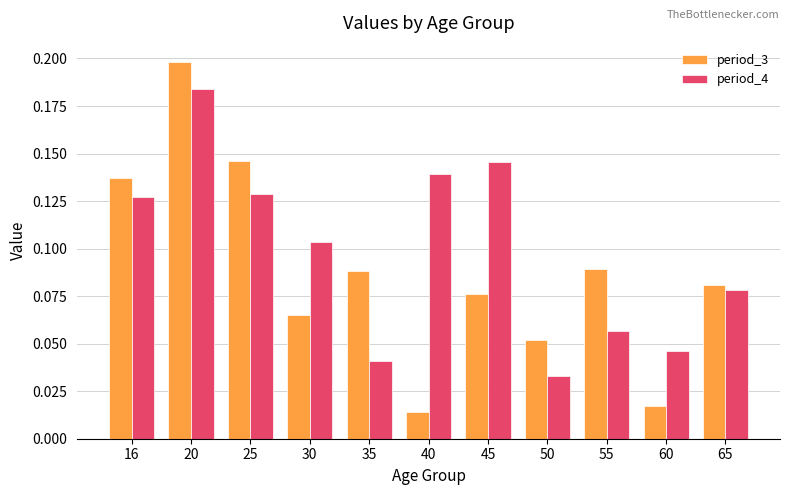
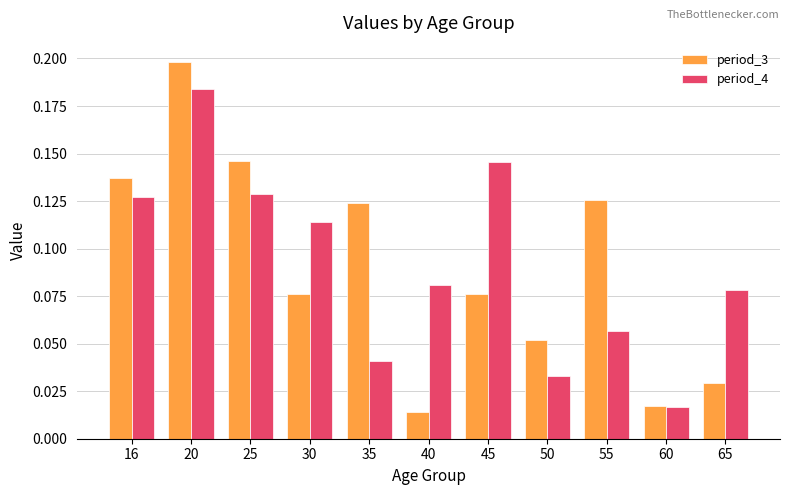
  {
    "period_3": {
      "16": 0.137,
      "20": 0.198,
      "25": 0.146,
-     "30": 0.065,
-     "35": 0.088,
+     "30": 0.076,
+     "35": 0.124,
      "40": 0.014,
      "45": 0.076,
      "50": 0.052,
-     "55": 0.089,
+     "55": 0.126,
      "60": 0.017,
-     "65": 0.081
+     "65": 0.030
    },
    "period_4": {
      "16": 0.127,
      "20": 0.184,
      "25": 0.129,
-     "30": 0.103,
+     "30": 0.114,
      "35": 0.041,
-     "40": 0.139,
+     "40": 0.081,
      "45": 0.145,
      "50": 0.033,
      "55": 0.057,
-     "60": 0.046,
+     "60": 0.017,
      "65": 0.078
    }
  }
